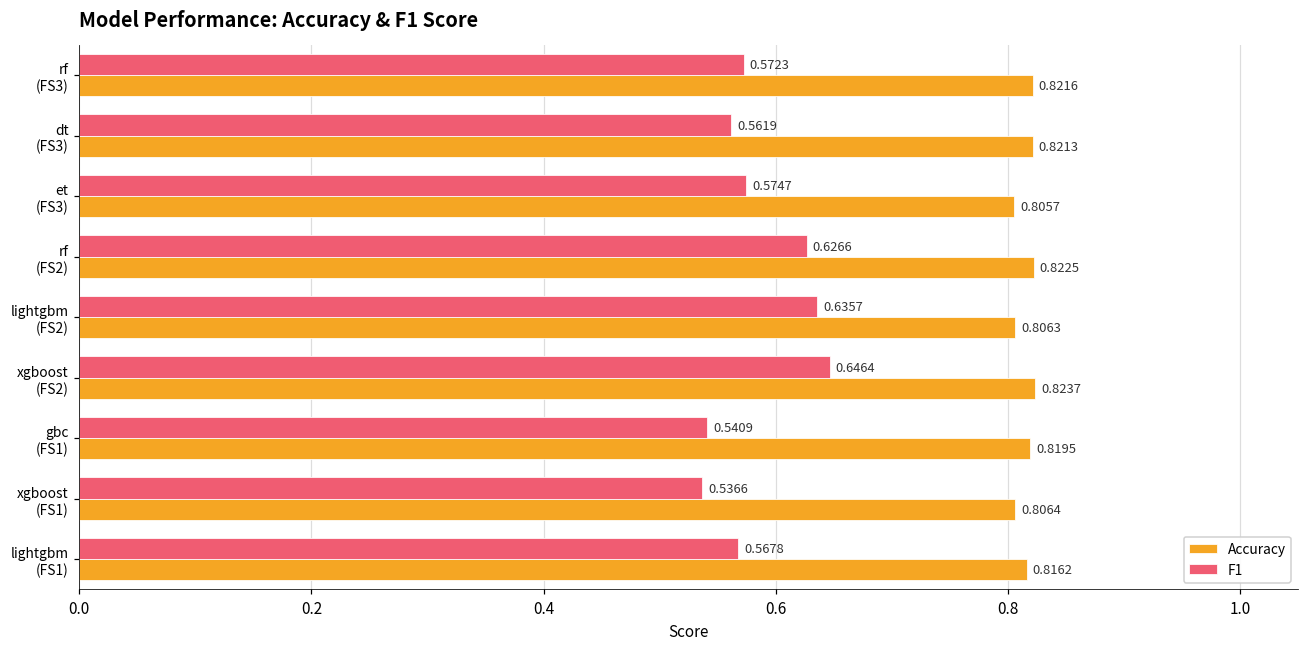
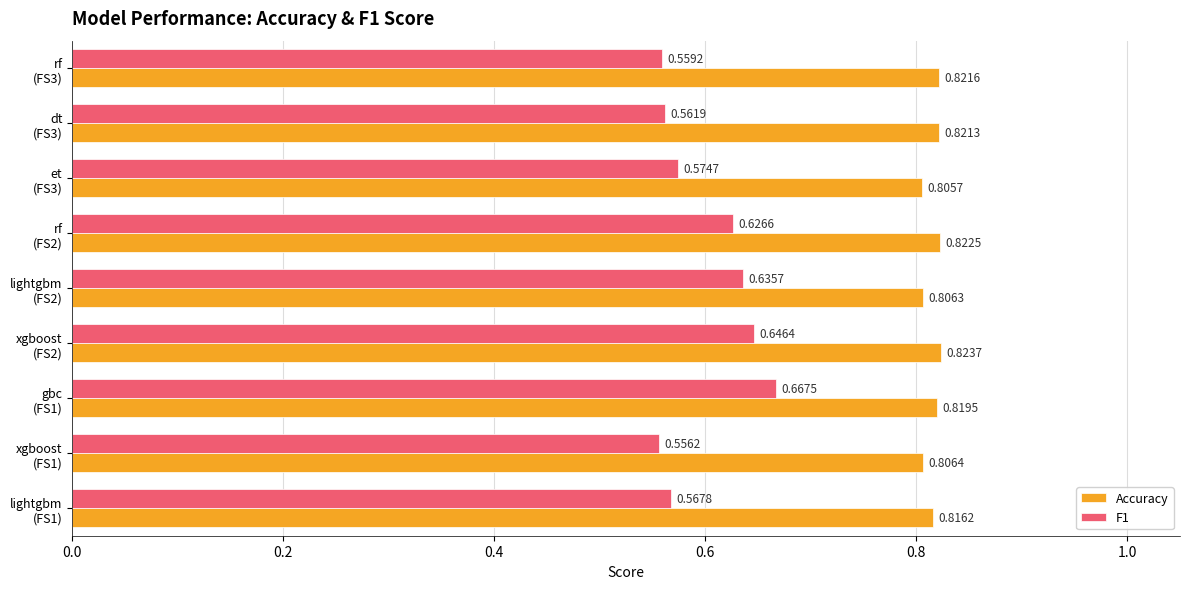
  {
    "Accuracy": {
      "rf (FS3)": 0.8216,
      "dt (FS3)": 0.8213,
      "et (FS3)": 0.8057,
      "rf (FS2)": 0.8225,
      "lightgbm (FS2)": 0.8063,
      "xgboost (FS2)": 0.8237,
      "gbc (FS1)": 0.8195,
      "xgboost (FS1)": 0.8064,
      "lightgbm (FS1)": 0.8162
    },
    "F1": {
-     "rf (FS3)": 0.5723,
+     "rf (FS3)": 0.5592,
      "dt (FS3)": 0.5619,
      "et (FS3)": 0.5747,
      "rf (FS2)": 0.6266,
      "lightgbm (FS2)": 0.6357,
      "xgboost (FS2)": 0.6464,
-     "gbc (FS1)": 0.5409,
-     "xgboost (FS1)": 0.5366,
+     "gbc (FS1)": 0.6675,
+     "xgboost (FS1)": 0.5562,
      "lightgbm (FS1)": 0.5678
    }
  }
